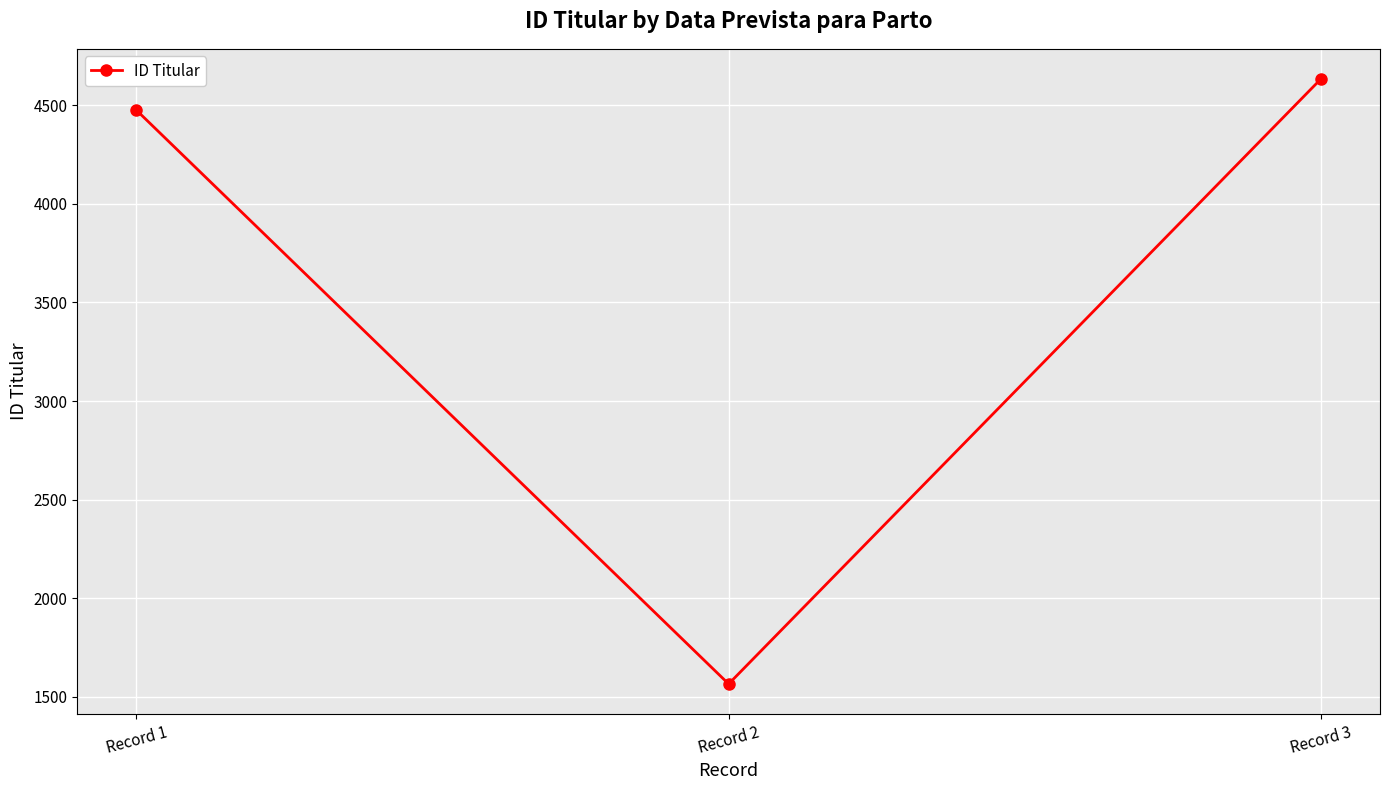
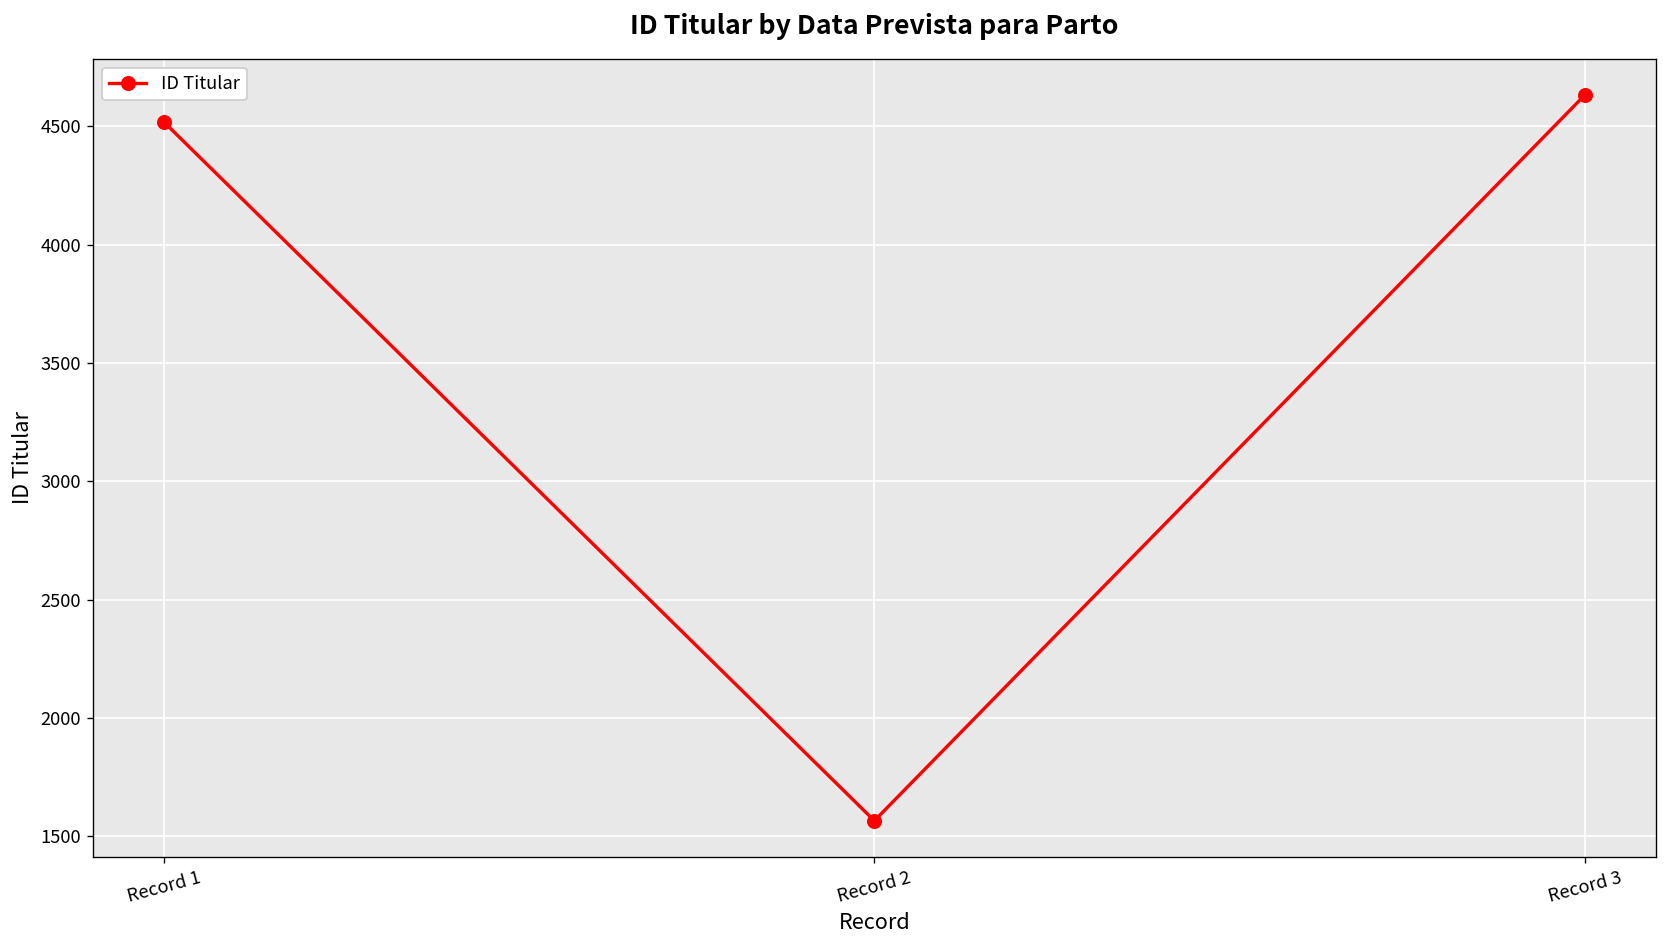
  {
-   "Record 1": 4470,
+   "Record 1": 4520,
    "Record 2": 1570,
    "Record 3": 4630
  }
